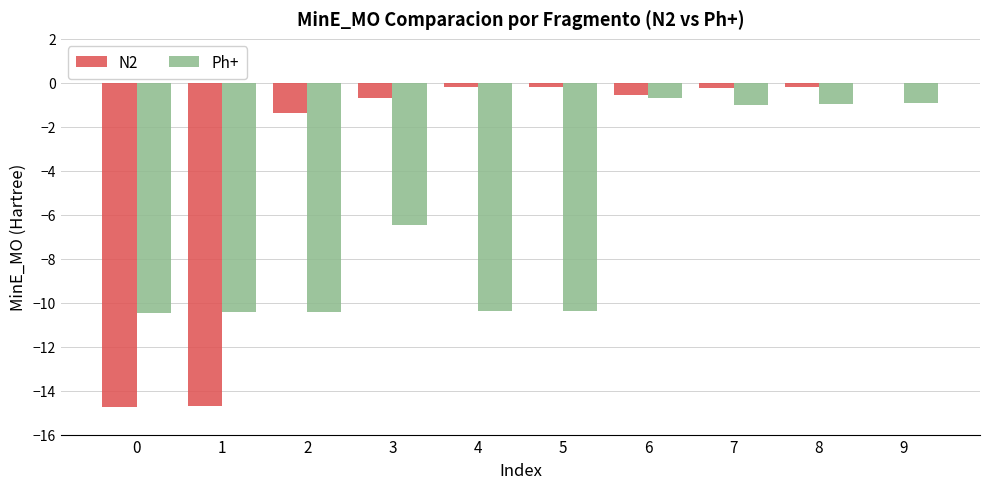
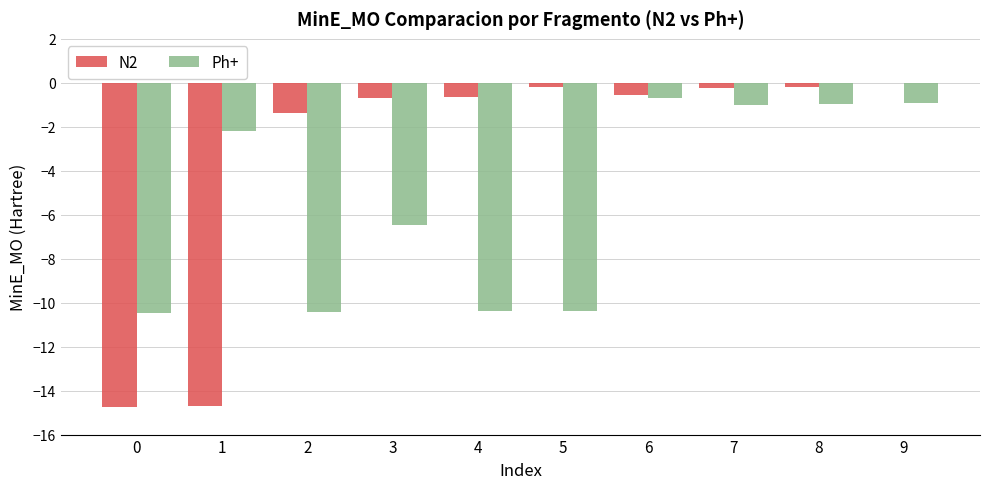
  {
    "N2": {
      "0": -14.7,
      "1": -14.7,
      "2": -1.4,
      "3": -0.7,
-     "4": -0.2,
+     "4": -0.6,
      "5": -0.2,
      "6": -0.6,
      "7": -0.2,
      "8": -0.2
    },
    "Ph+": {
      "0": -10.5,
-     "1": -10.4,
+     "1": -2.2,
      "2": -10.4,
      "3": -6.5,
      "4": -10.4,
      "5": -10.4,
      "6": -0.7,
      "7": -1.0,
      "8": -1.0,
      "9": -0.9
    }
  }
